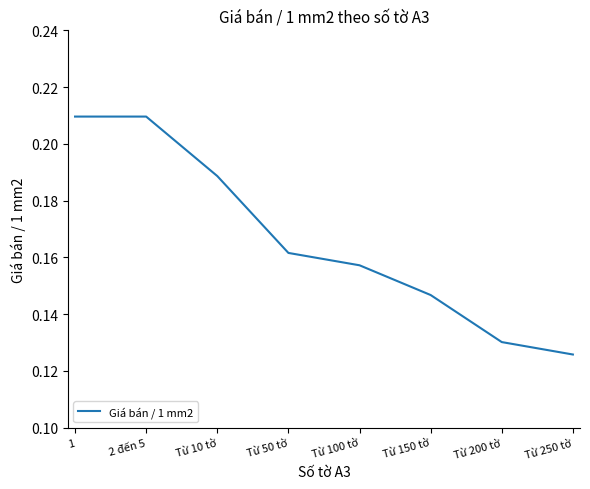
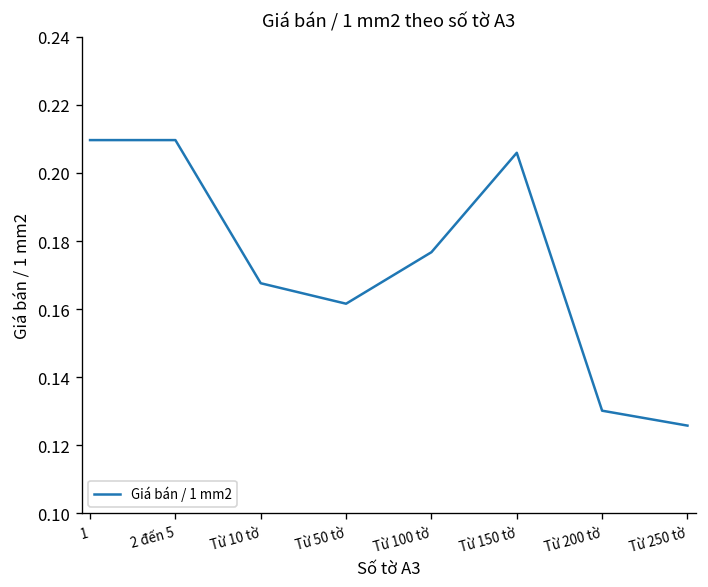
  {
    "1": 0.210,
    "2 đến 5": 0.210,
-   "Từ 10 tờ": 0.189,
+   "Từ 10 tờ": 0.168,
    "Từ 50 tờ": 0.162,
-   "Từ 100 tờ": 0.157,
-   "Từ 150 tờ": 0.147,
+   "Từ 100 tờ": 0.177,
+   "Từ 150 tờ": 0.206,
    "Từ 200 tờ": 0.130,
    "Từ 250 tờ": 0.126
  }
